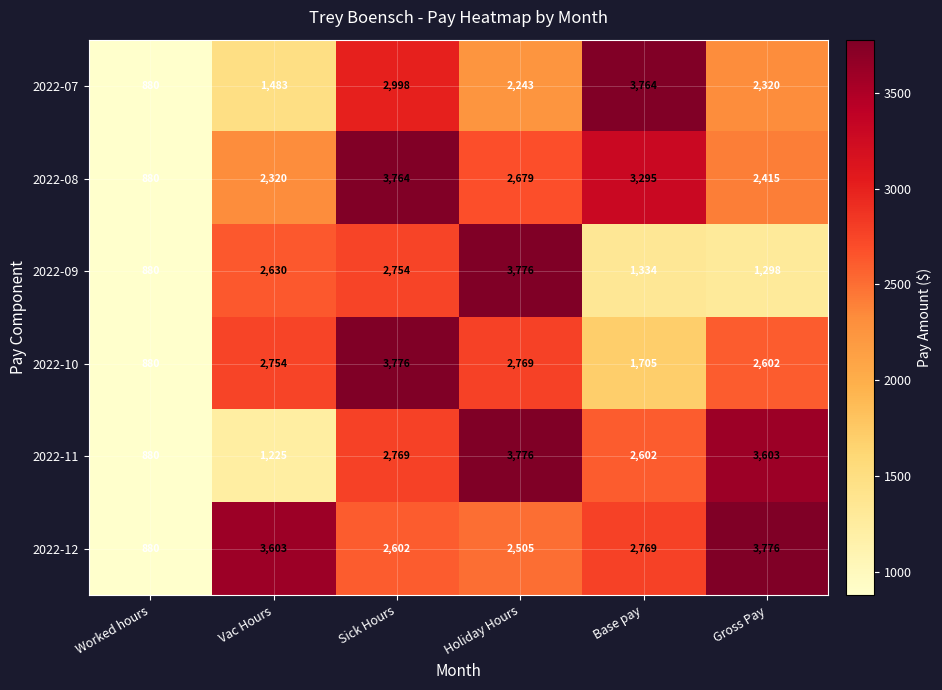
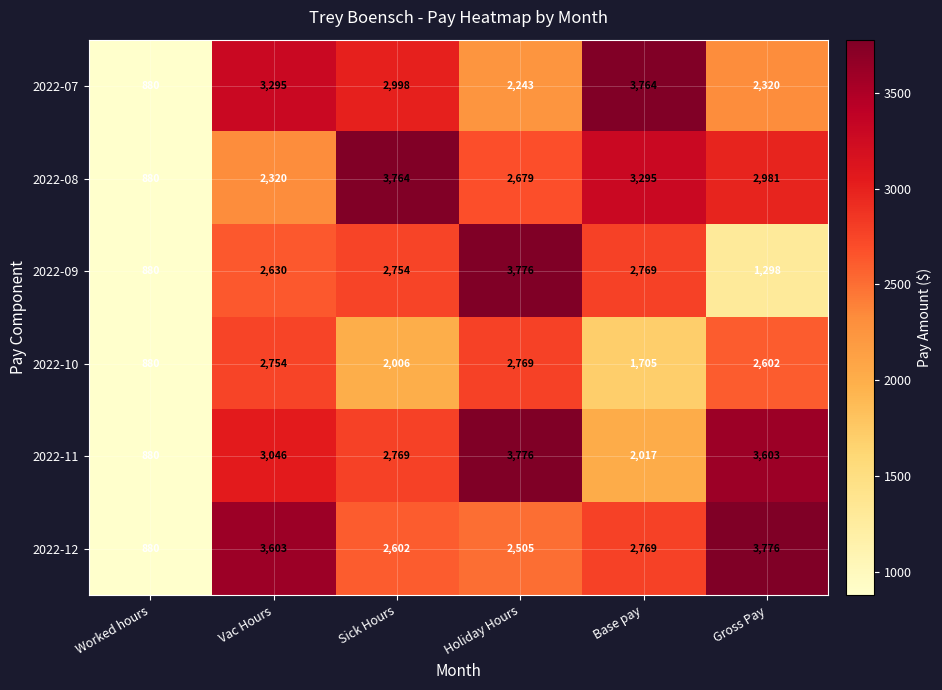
  {
    "2022-07": {
-     "Vac Hours": "1,483",
+     "Vac Hours": "3,295",
      "Sick Hours": "2,998",
      "Holiday Hours": "2,243",
      "Base pay": "3,764",
      "Gross Pay": "2,320"
    },
    "2022-08": {
      "Vac Hours": "2,320",
      "Sick Hours": "3,764",
      "Holiday Hours": "2,679",
      "Base pay": "3,295",
-     "Gross Pay": "2,415"
+     "Gross Pay": "2,981"
    },
    "2022-09": {
      "Vac Hours": "2,630",
      "Sick Hours": "2,754",
      "Holiday Hours": "3,776",
-     "Base pay": "1,334",
+     "Base pay": "2,769",
      "Gross Pay": "1,298"
    },
    "2022-10": {
      "Vac Hours": "2,754",
-     "Sick Hours": "3,776",
+     "Sick Hours": "2,006",
      "Holiday Hours": "2,769",
      "Base pay": "1,705",
      "Gross Pay": "2,602"
    },
    "2022-11": {
-     "Vac Hours": "1,225",
+     "Vac Hours": "3,046",
      "Sick Hours": "2,769",
      "Holiday Hours": "3,776",
-     "Base pay": "2,602",
+     "Base pay": "2,017",
      "Gross Pay": "3,603"
    },
    "2022-12": {
      "Vac Hours": "3,603",
      "Sick Hours": "2,602",
      "Holiday Hours": "2,505",
      "Base pay": "2,769",
      "Gross Pay": "3,776"
    }
  }
